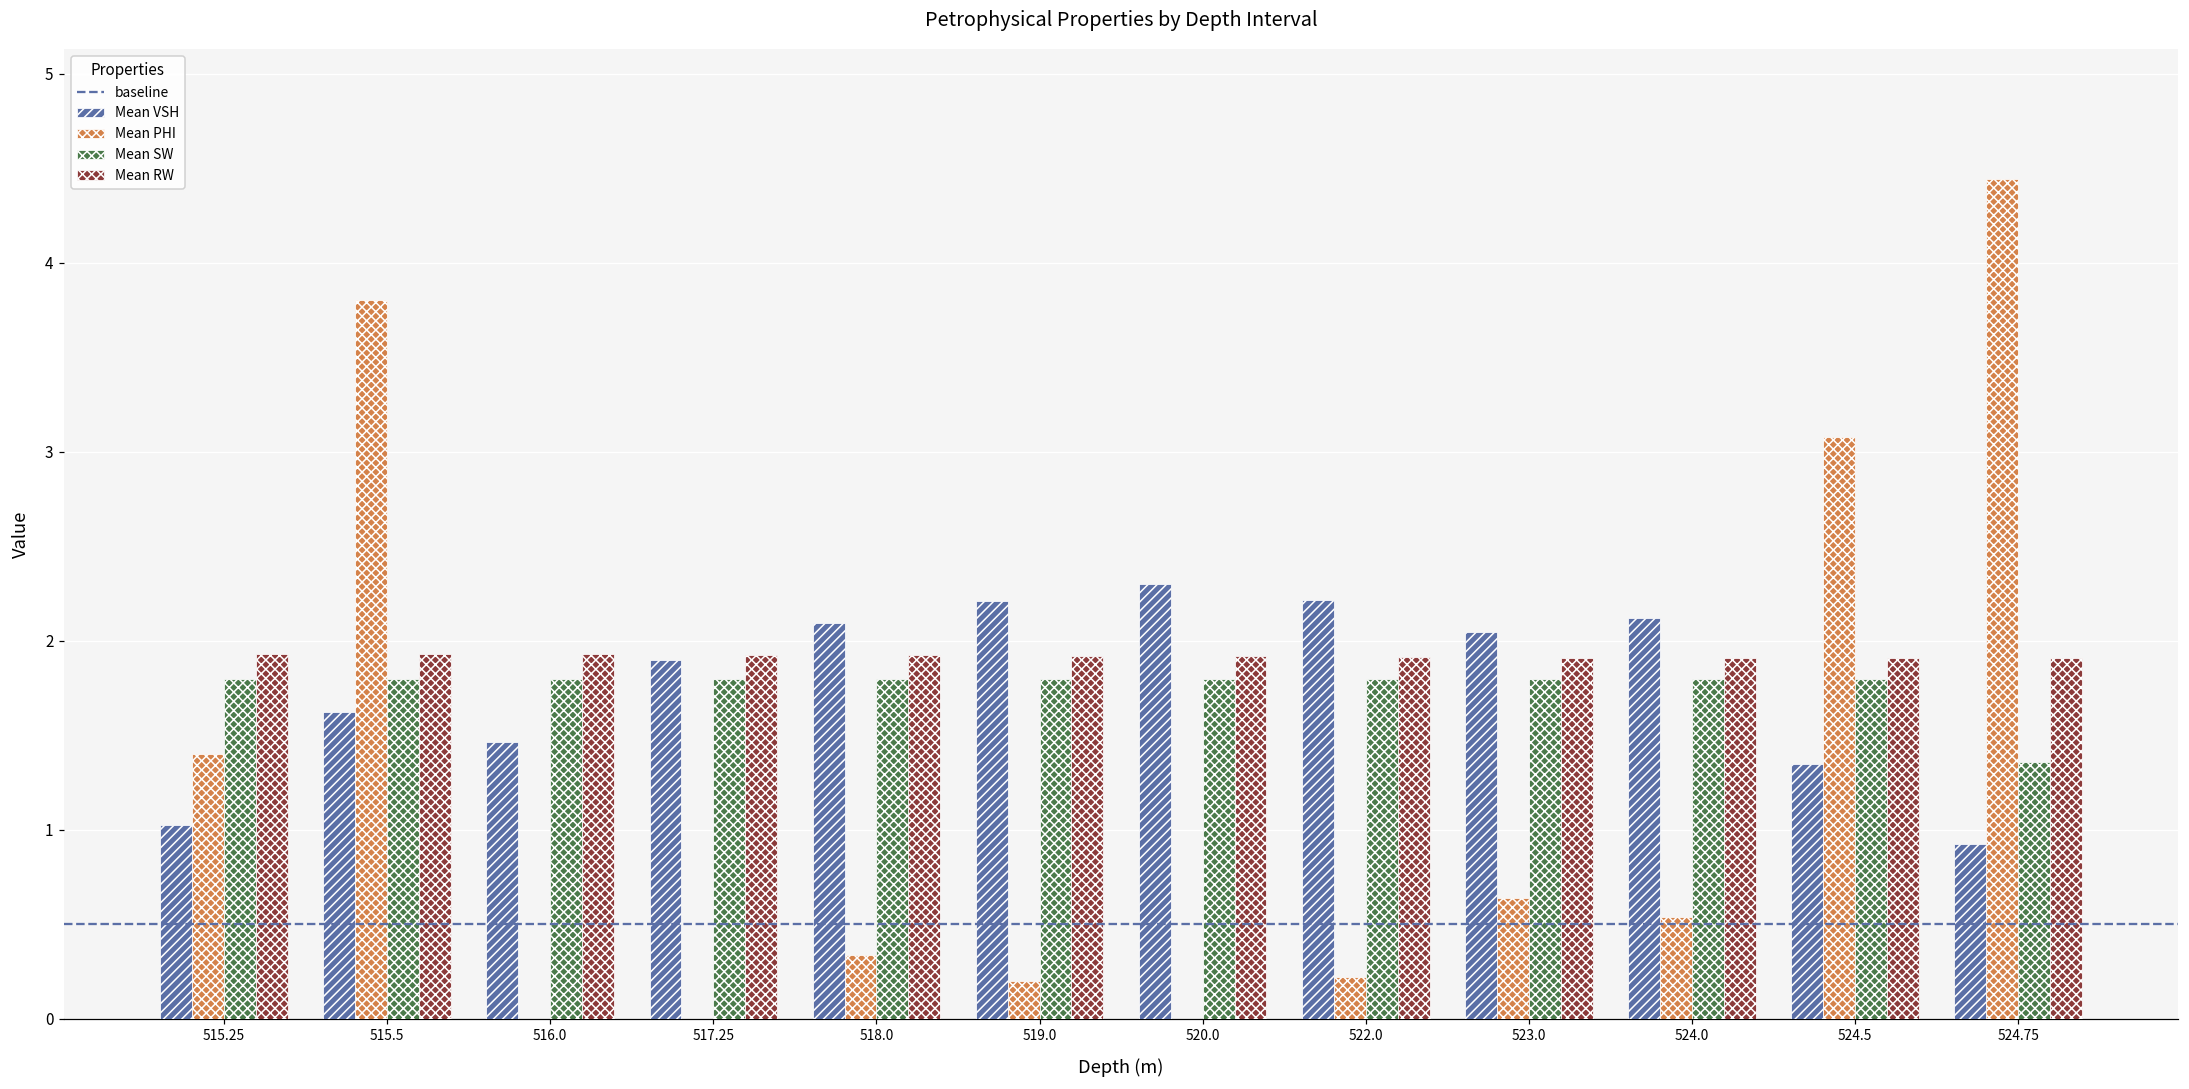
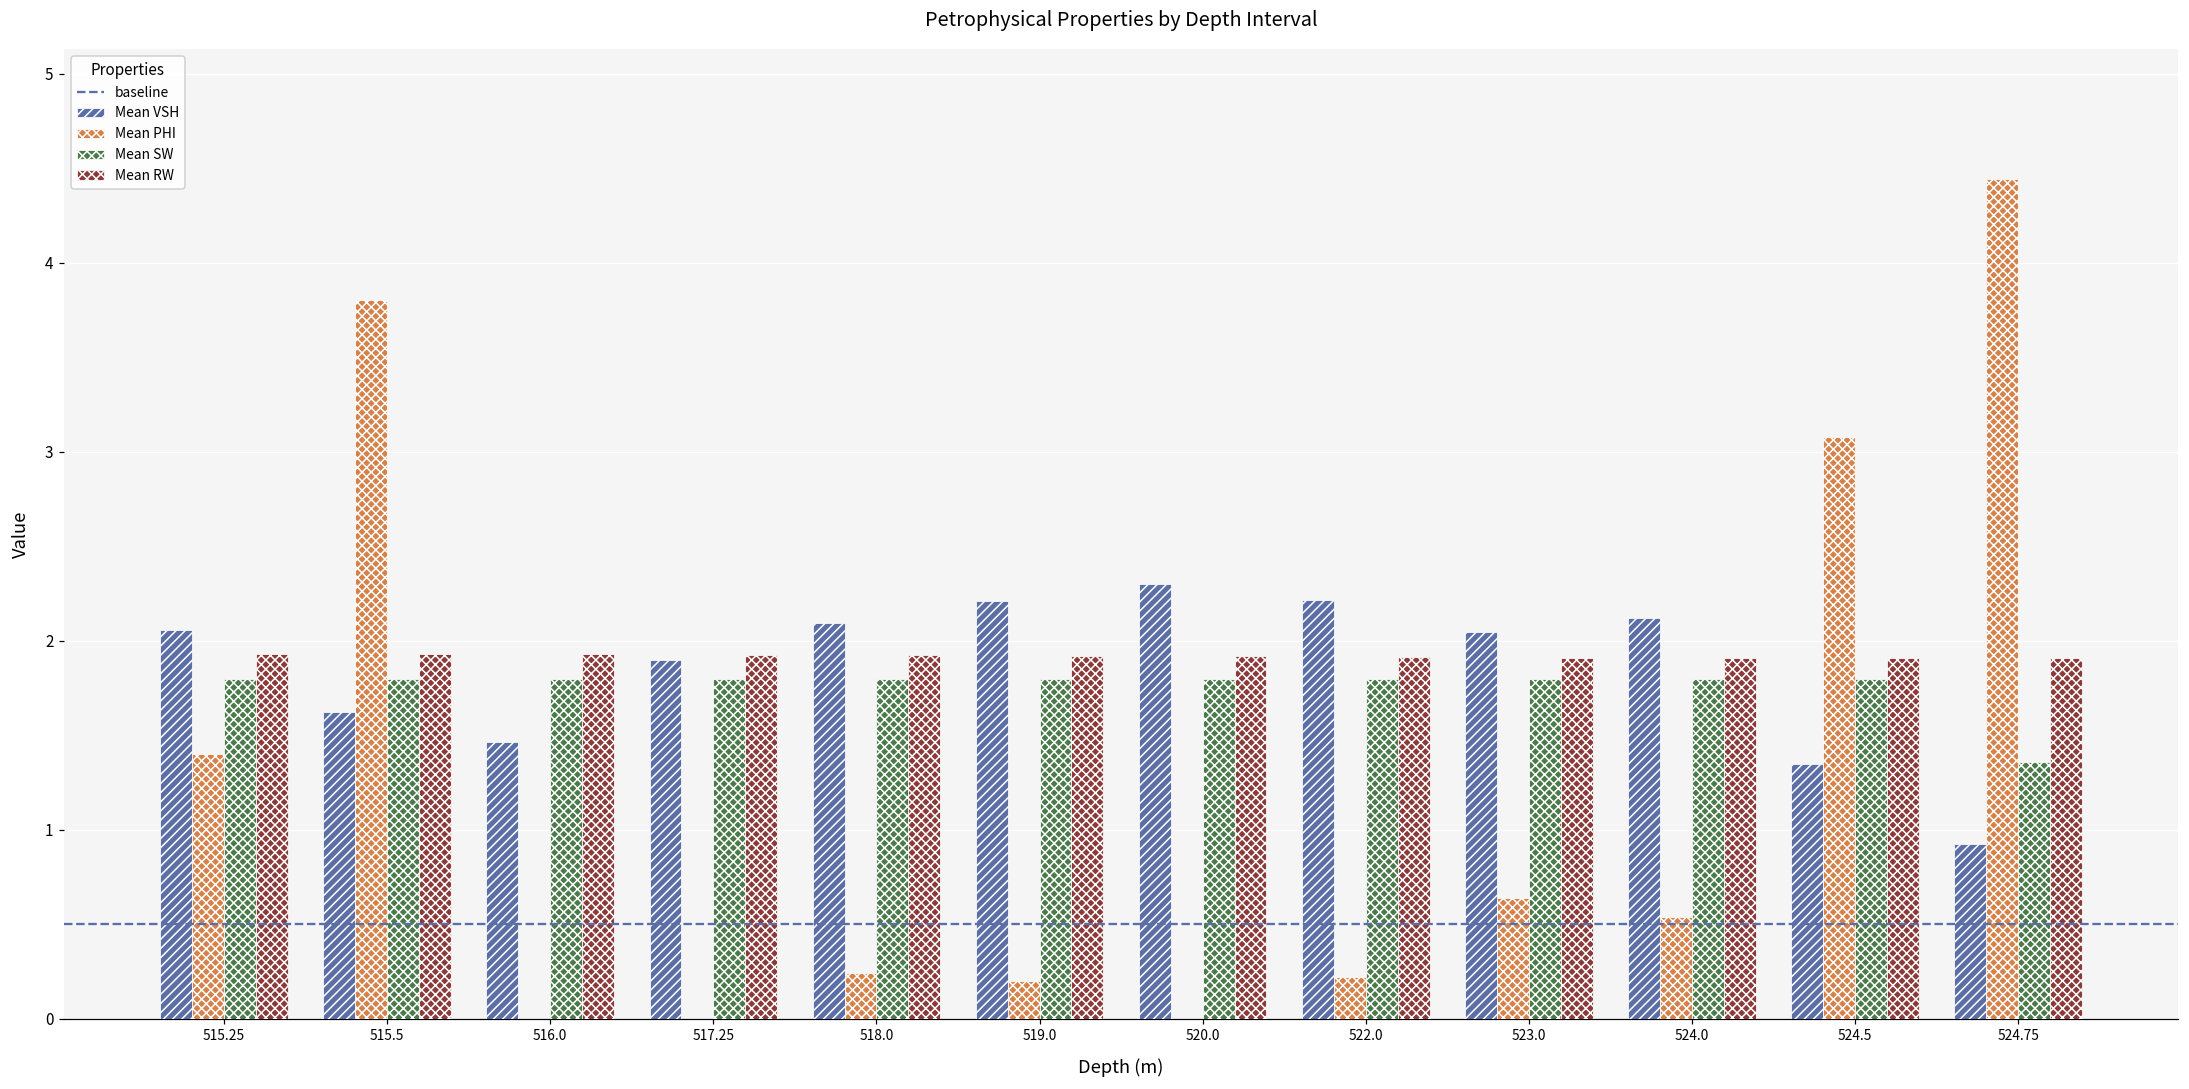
  {
    "Mean VSH": {
-     "515.25": 1.03,
+     "515.25": 2.06,
      "515.5": 1.62,
      "516.0": 1.47,
      "517.25": 1.90,
      "518.0": 2.10,
      "519.0": 2.21,
      "520.0": 2.30,
      "522.0": 2.22,
      "523.0": 2.05,
      "524.0": 2.12,
      "524.5": 1.35,
      "524.75": 0.93
    },
    "Mean PHI": {
      "515.25": 1.40,
      "515.5": 3.80,
      "516.0": 0.00,
      "517.25": 0.00,
-     "518.0": 0.34,
+     "518.0": 0.24,
      "519.0": 0.20,
      "520.0": 0.00,
      "522.0": 0.22,
      "523.0": 0.64,
      "524.0": 0.54,
      "524.5": 3.08,
      "524.75": 4.44
    },
    "Mean SW": {
      "515.25": 1.80,
      "515.5": 1.80,
      "516.0": 1.80,
      "517.25": 1.80,
      "518.0": 1.80,
      "519.0": 1.80,
      "520.0": 1.80,
      "522.0": 1.80,
      "523.0": 1.80,
      "524.0": 1.80,
      "524.5": 1.80,
      "524.75": 1.36
    },
    "Mean RW": {
      "515.25": 1.93,
      "515.5": 1.93,
      "516.0": 1.93,
      "517.25": 1.93,
      "518.0": 1.92,
      "519.0": 1.92,
      "520.0": 1.92,
      "522.0": 1.91,
      "523.0": 1.91,
      "524.0": 1.91,
      "524.5": 1.91,
      "524.75": 1.91
    }
  }
